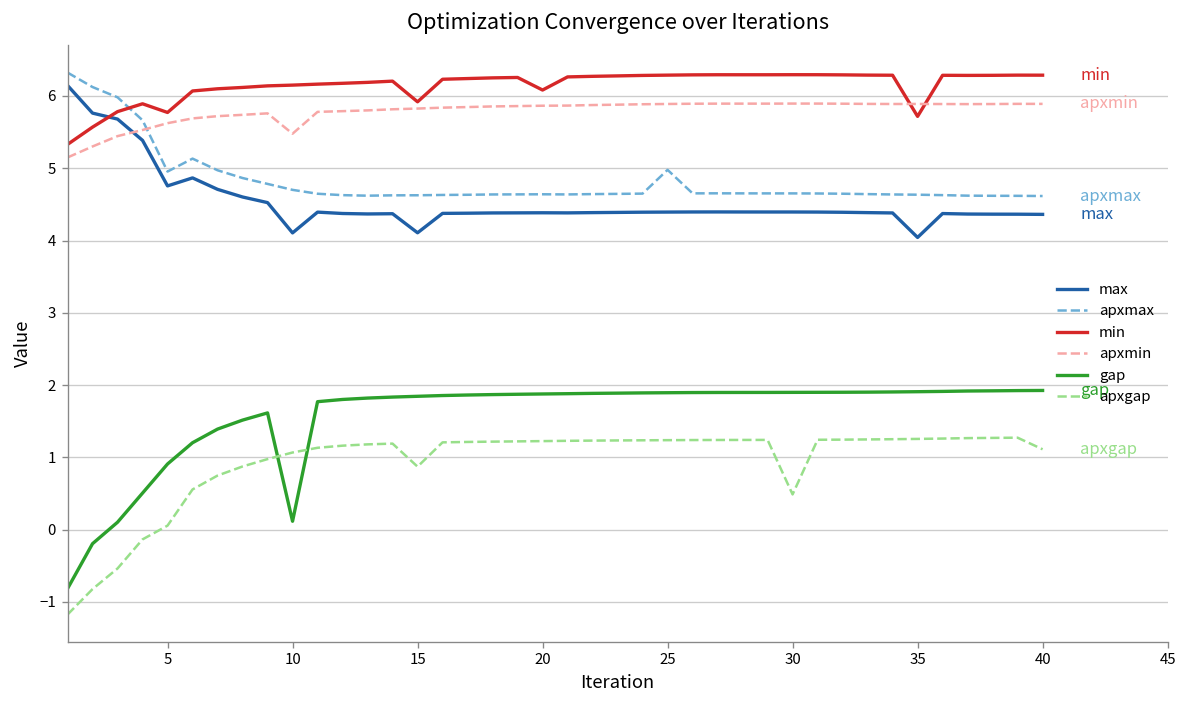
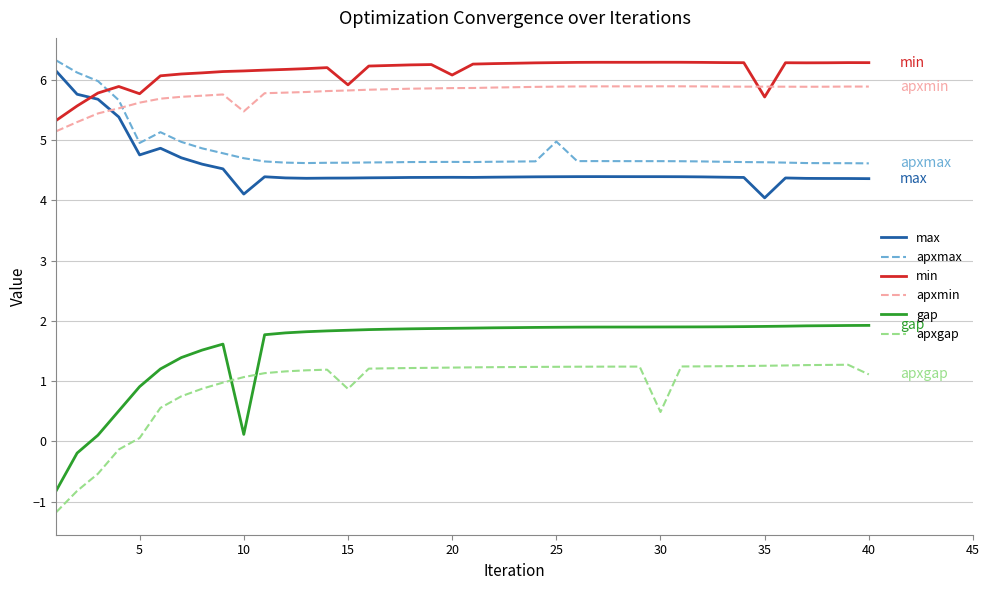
  {
    "max": {
      "5": 4.8,
      "10": 4.1,
-     "15": 4.1,
+     "15": 4.4,
      "20": 4.4,
      "25": 4.4,
      "30": 4.4,
      "35": 4.0,
      "40": 4.4
    },
    "apxmax": {
      "5": 5.0,
      "10": 4.7,
      "15": 4.6,
      "20": 4.6,
      "25": 5.0,
      "30": 4.7,
      "35": 4.6,
      "40": 4.6
    },
    "min": {
      "5": 5.8,
      "10": 6.1,
      "15": 5.9,
      "20": 6.1,
      "25": 6.3,
      "30": 6.3,
      "35": 5.7,
      "40": 6.3
    },
    "apxmin": {
      "5": 5.6,
      "10": 5.5,
      "15": 5.8,
      "20": 5.9,
      "25": 5.9,
      "30": 5.9,
      "35": 5.9,
      "40": 5.9
    },
    "gap": {
      "5": 0.9,
      "10": 0.1,
      "15": 1.8,
      "20": 1.9,
      "25": 1.9,
      "30": 1.9,
      "35": 1.9,
      "40": 1.9
    },
    "apxgap": {
      "5": 0.1,
      "10": 1.1,
      "15": 0.9,
      "20": 1.2,
      "25": 1.2,
      "30": 0.5,
      "35": 1.3,
      "40": 1.1
    }
  }
